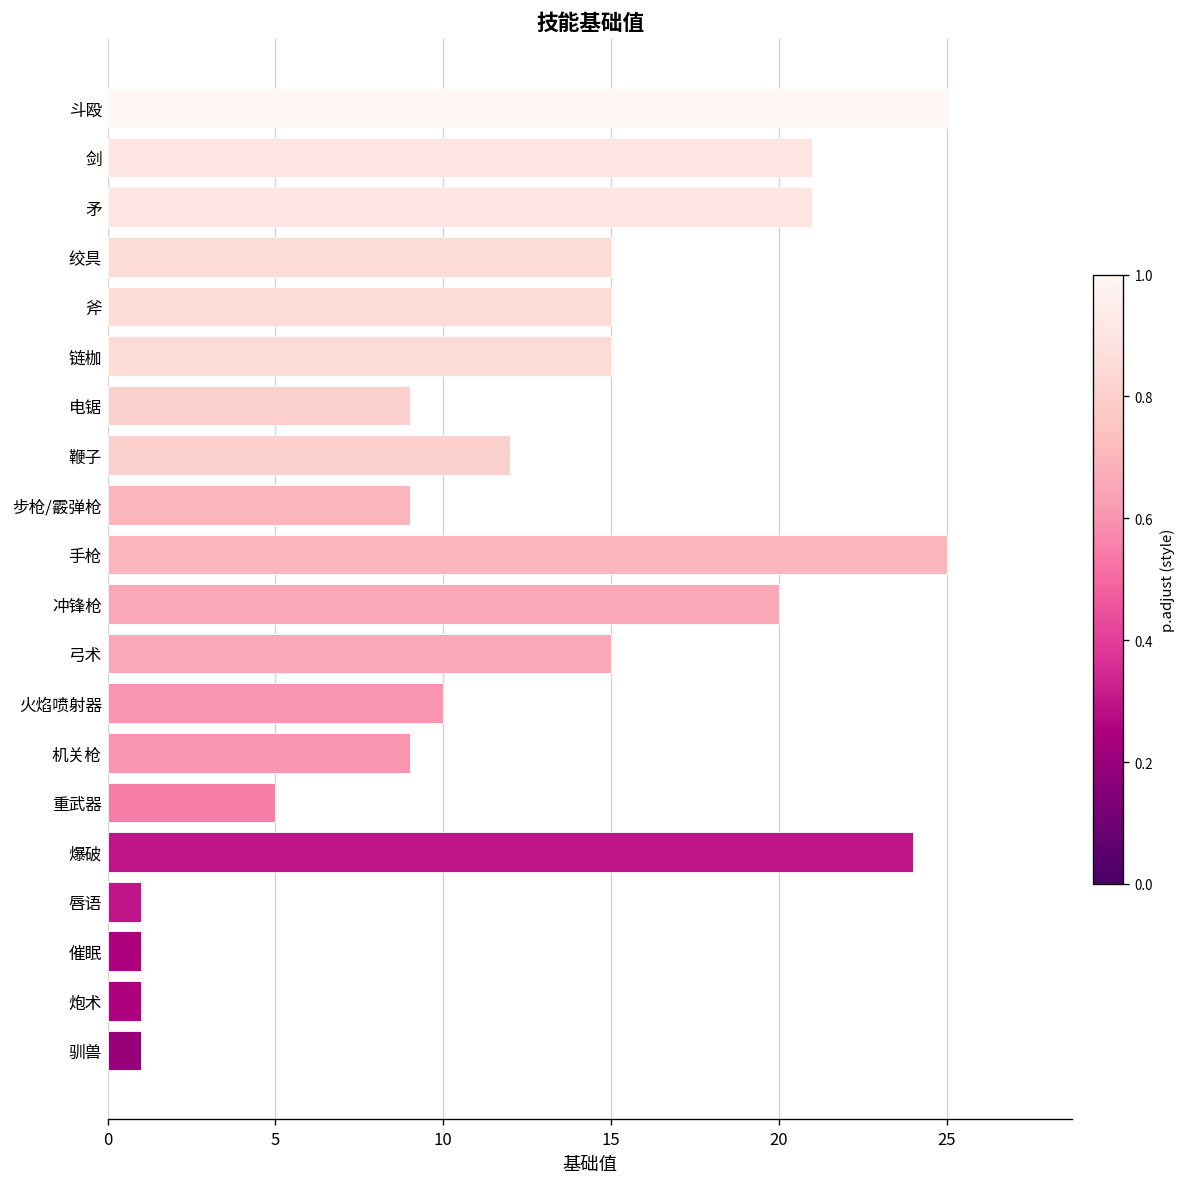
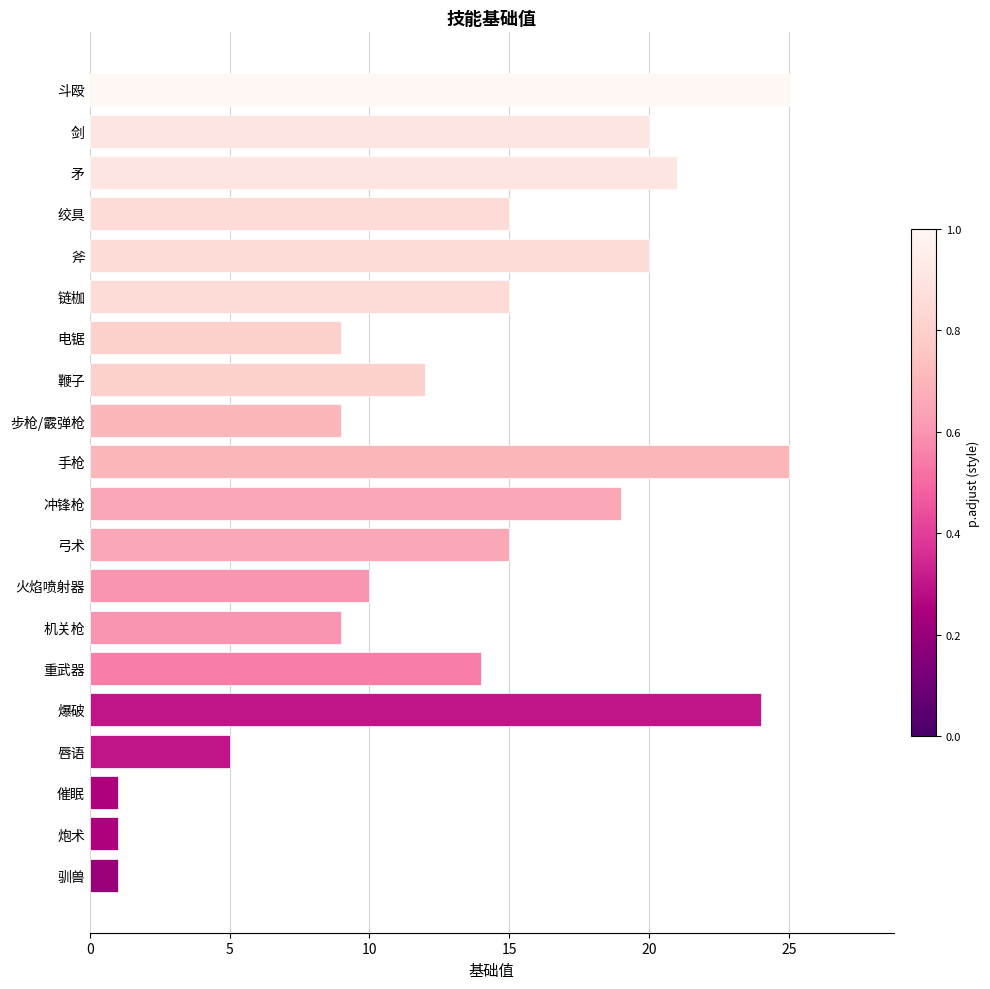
  {
    "斗殴": 25,
-   "剑": 21,
+   "剑": 20,
    "矛": 21,
    "绞具": 15,
-   "斧": 15,
+   "斧": 20,
    "链枷": 15,
    "电锯": 9,
    "鞭子": 12,
    "步枪/霰弹枪": 9,
    "手枪": 25,
-   "冲锋枪": 20,
+   "冲锋枪": 19,
    "弓术": 15,
    "火焰喷射器": 10,
    "机关枪": 9,
-   "重武器": 5,
+   "重武器": 14,
    "爆破": 24,
-   "唇语": 1,
+   "唇语": 5,
    "催眠": 1,
    "炮术": 1,
    "驯兽": 1
  }
